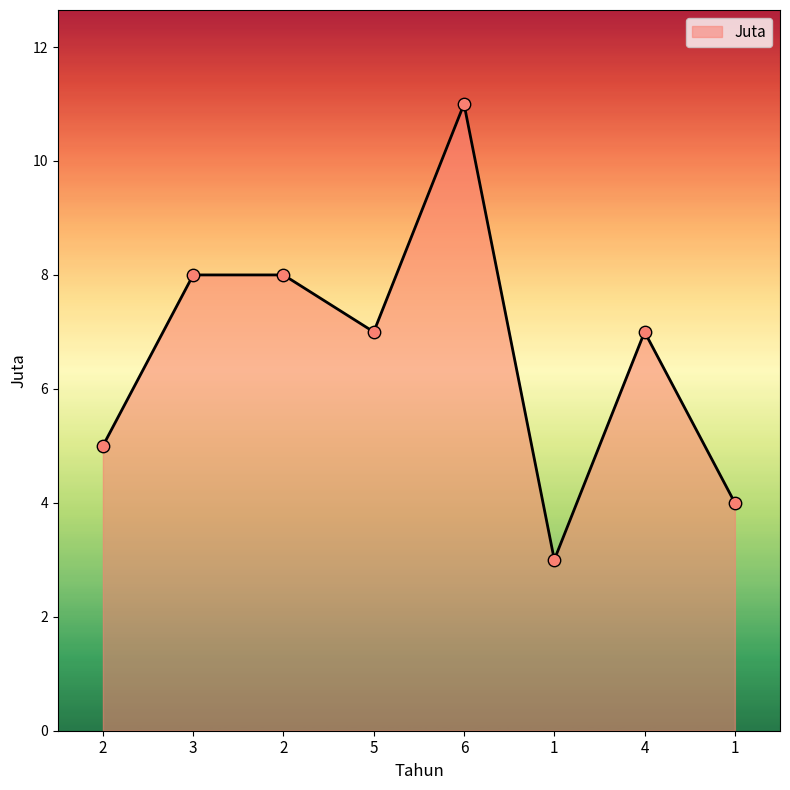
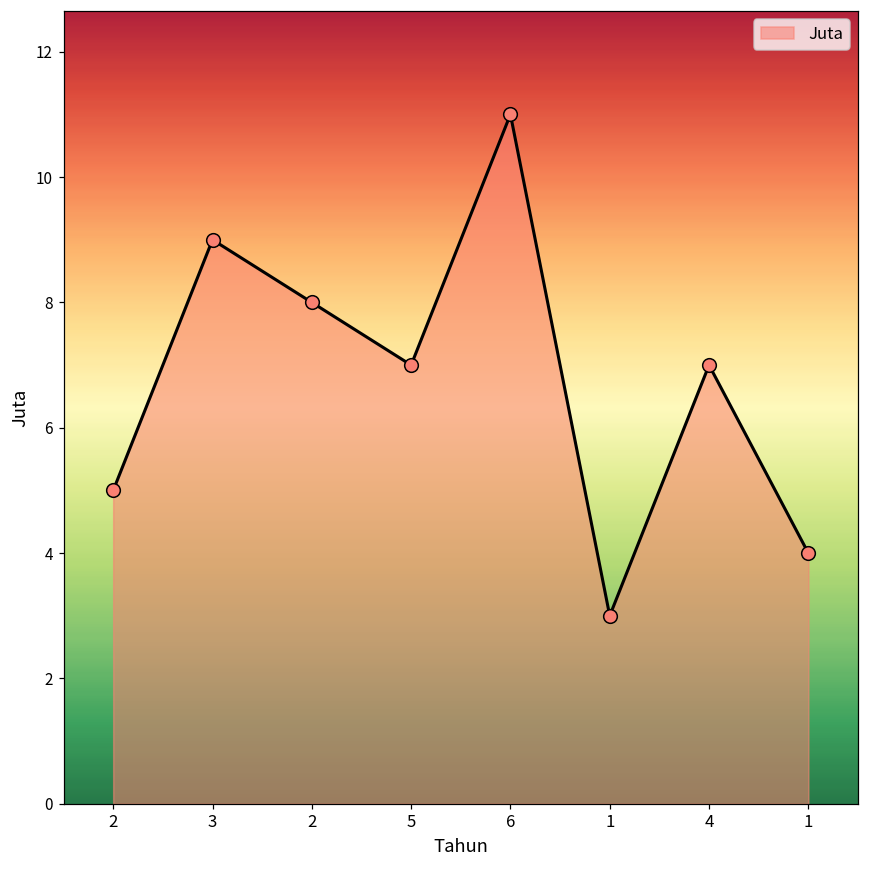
  {
-   "3": 8,
+   "3": 9,
    "5": 7,
    "6": 11,
    "4": 7
  }
